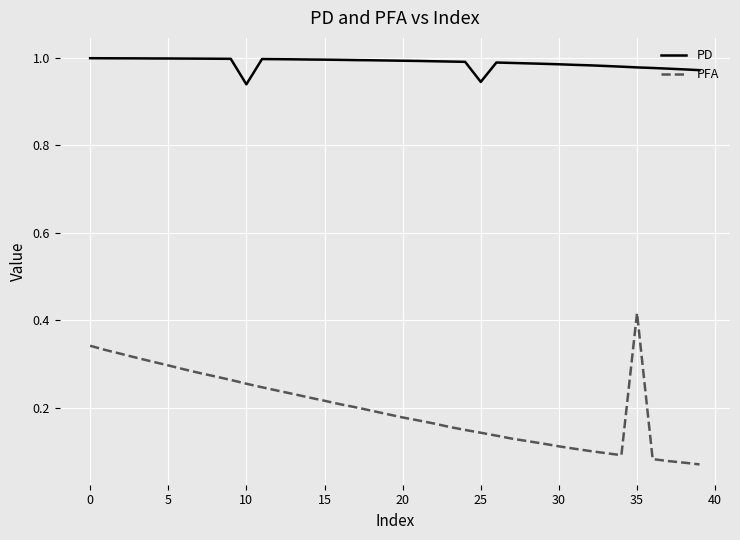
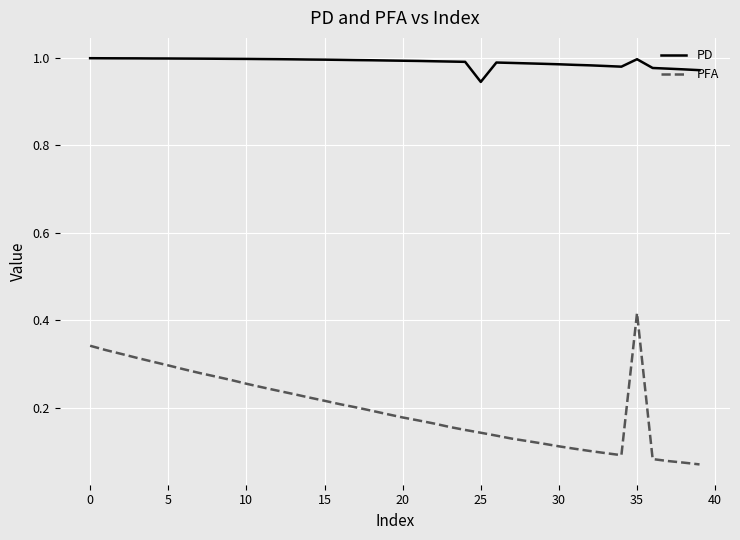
  {
    "PD": {
      "0": 1.00,
      "5": 1.00,
-     "10": 0.94,
+     "10": 1.00,
      "15": 1.00,
      "20": 0.99,
      "25": 0.94,
      "30": 0.99,
-     "35": 0.98
+     "35": 1.00
    },
    "PFA": {
      "0": 0.34,
      "5": 0.30,
      "10": 0.26,
      "15": 0.22,
      "20": 0.18,
      "25": 0.14,
      "30": 0.11,
      "35": 0.42
    }
  }
